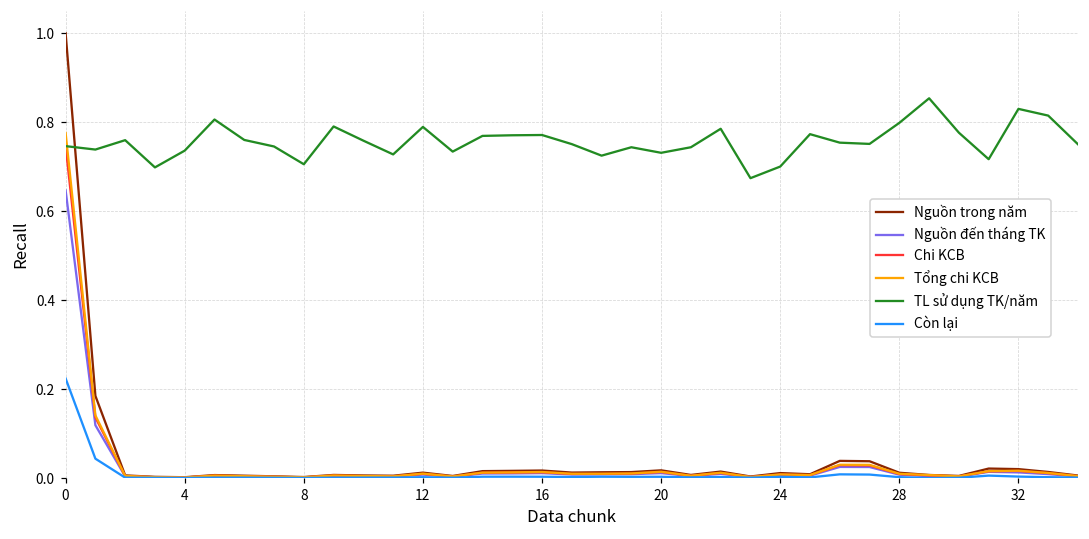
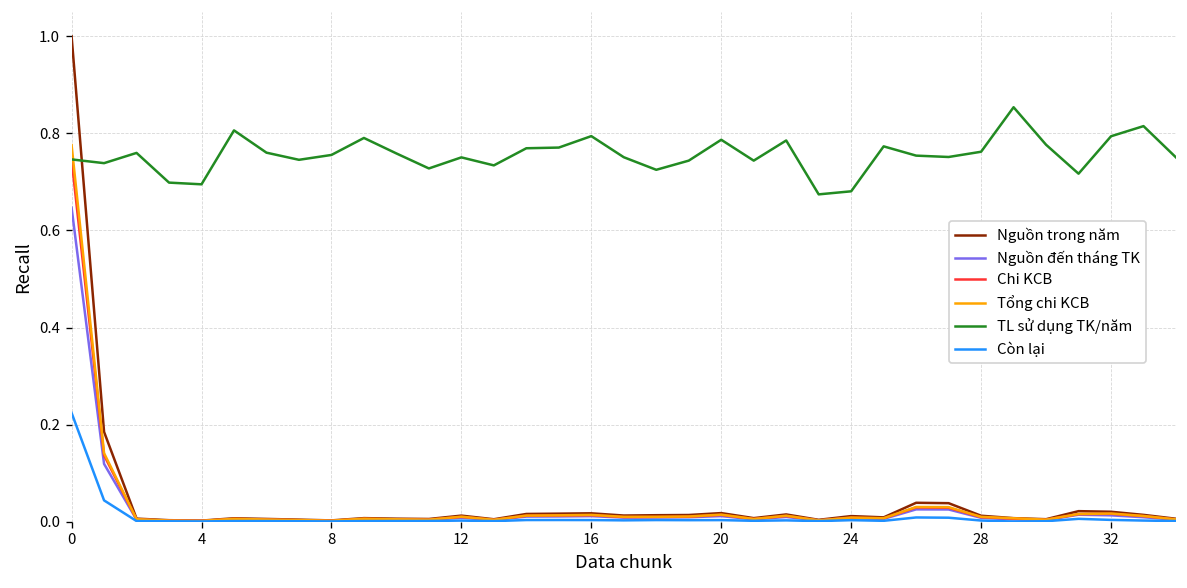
  {
    "Nguồn trong năm": {
      "0": 1.00
    },
    "Nguồn đến tháng TK": {
      "0": 0.65
    },
    "Tổng chi KCB": {
      "0": 0.78
    },
    "TL sử dụng TK/năm": {
-     "4": 0.74,
-     "8": 0.71,
-     "12": 0.79,
-     "16": 0.77,
-     "20": 0.73,
-     "24": 0.70,
-     "28": 0.80,
-     "32": 0.83
+     "4": 0.70,
+     "8": 0.76,
+     "12": 0.75,
+     "16": 0.79,
+     "20": 0.79,
+     "24": 0.68,
+     "28": 0.76,
+     "32": 0.79
    },
    "Còn lại": {
      "0": 0.22,
      "16": 0.00,
      "20": 0.00,
      "32": 0.00
    }
  }
